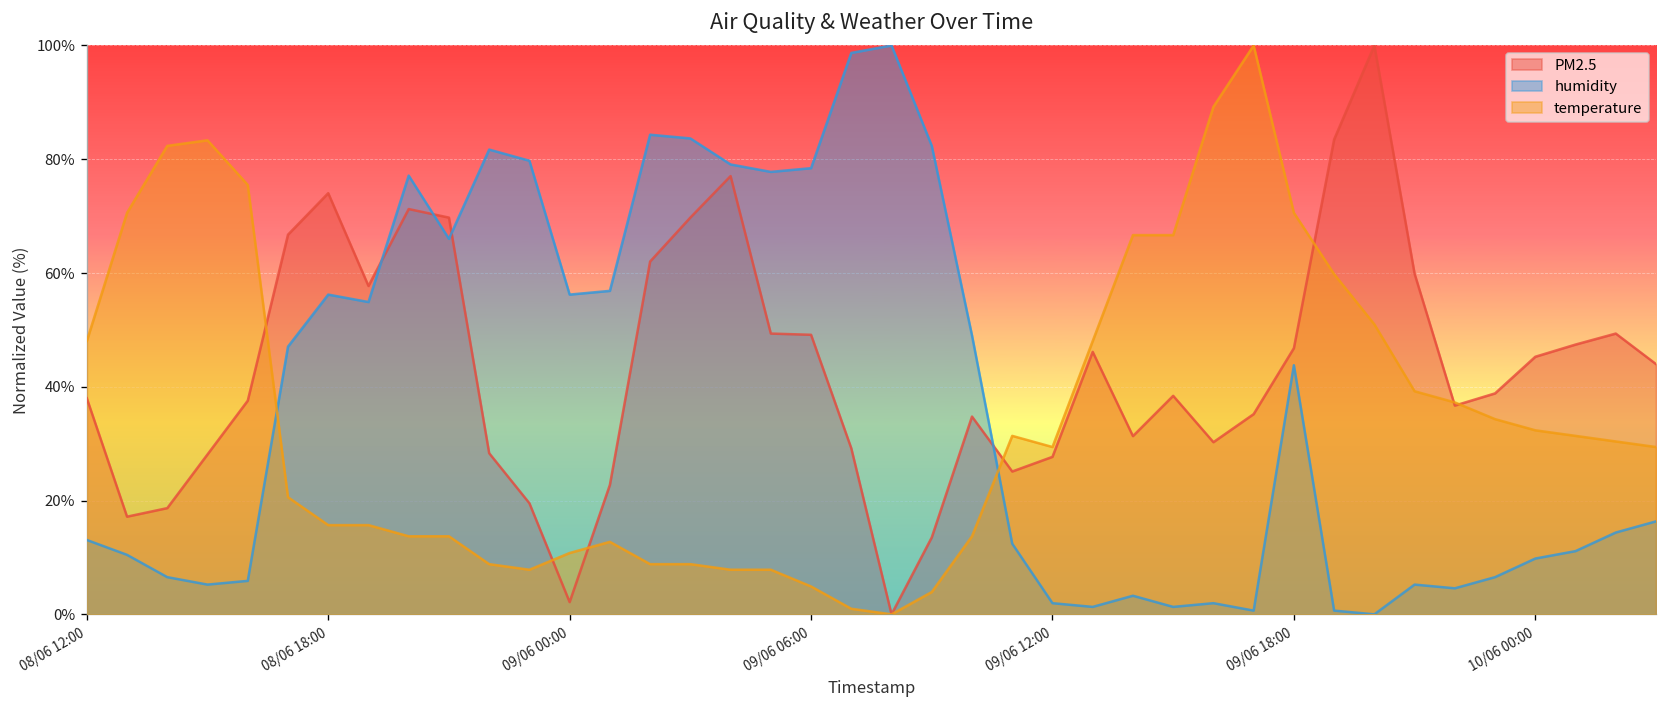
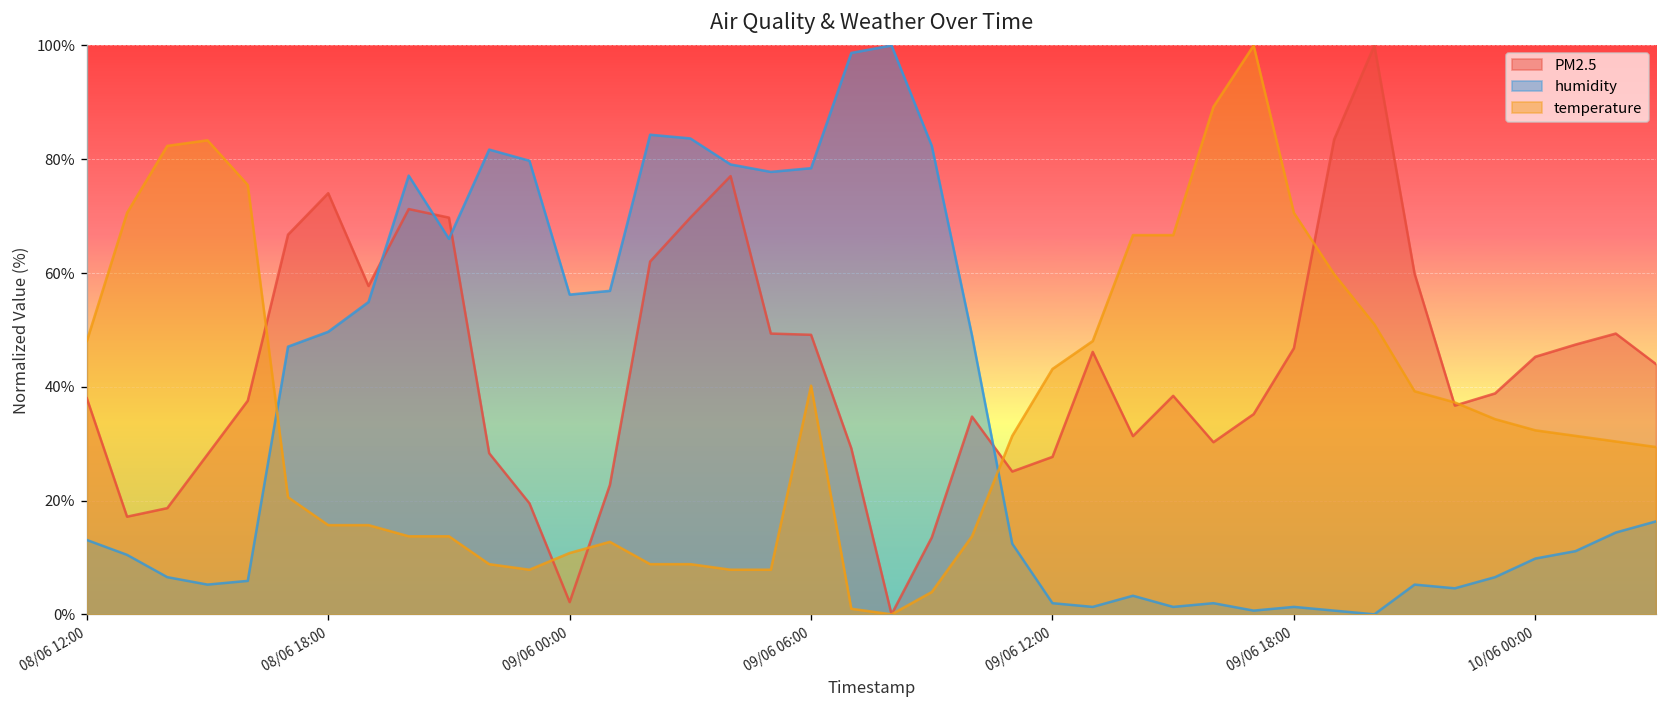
  {
    "PM2.5": {
      "08/06 12:00": "38%",
      "08/06 18:00": "74%",
      "09/06 00:00": "2%",
      "09/06 06:00": "49%",
      "09/06 12:00": "28%",
      "09/06 18:00": "47%",
      "10/06 00:00": "45%"
    },
    "humidity": {
      "08/06 12:00": "13%",
-     "08/06 18:00": "56%",
+     "08/06 18:00": "50%",
      "09/06 00:00": "56%",
      "09/06 06:00": "78%",
      "09/06 12:00": "2%",
-     "09/06 18:00": "44%",
+     "09/06 18:00": "1%",
      "10/06 00:00": "10%"
    },
    "temperature": {
      "08/06 12:00": "48%",
      "08/06 18:00": "16%",
      "09/06 00:00": "11%",
-     "09/06 06:00": "5%",
-     "09/06 12:00": "29%",
+     "09/06 06:00": "40%",
+     "09/06 12:00": "43%",
      "09/06 18:00": "71%",
      "10/06 00:00": "32%"
    }
  }
